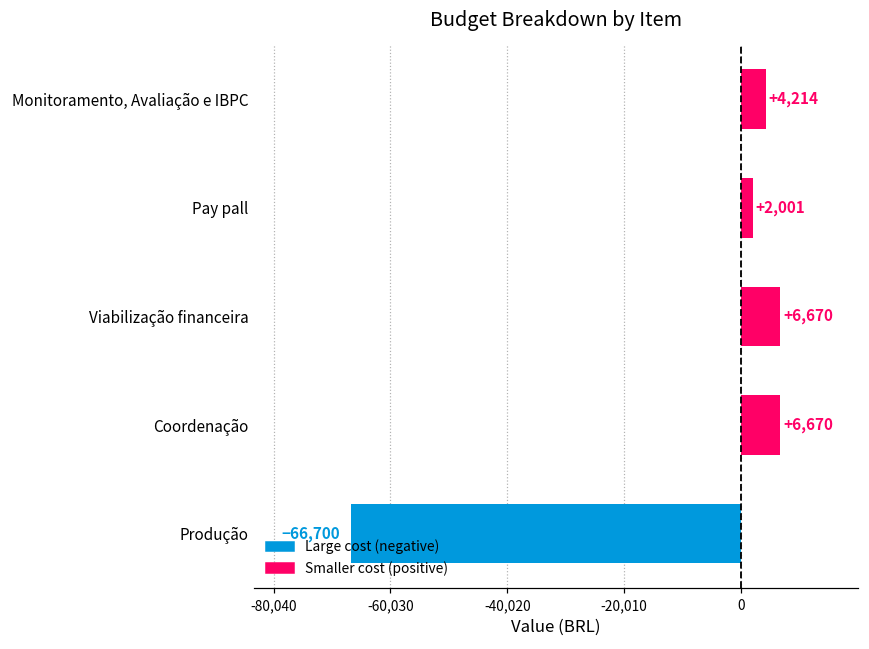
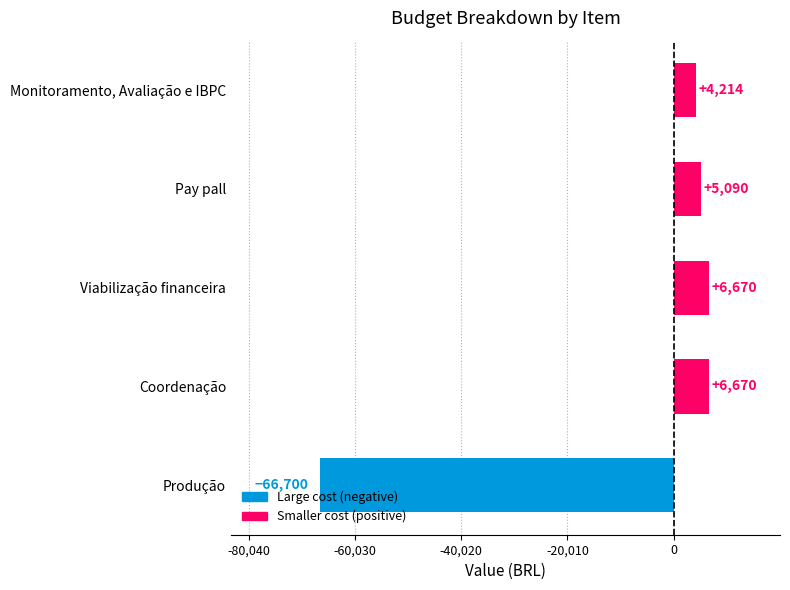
  {
    "Monitoramento, Avaliação e IBPC": "+4,214",
-   "Pay pall": "+2,001",
+   "Pay pall": "+5,090",
    "Viabilização financeira": "+6,670",
    "Coordenação": "+6,670",
    "Produção": "-66,700"
  }
